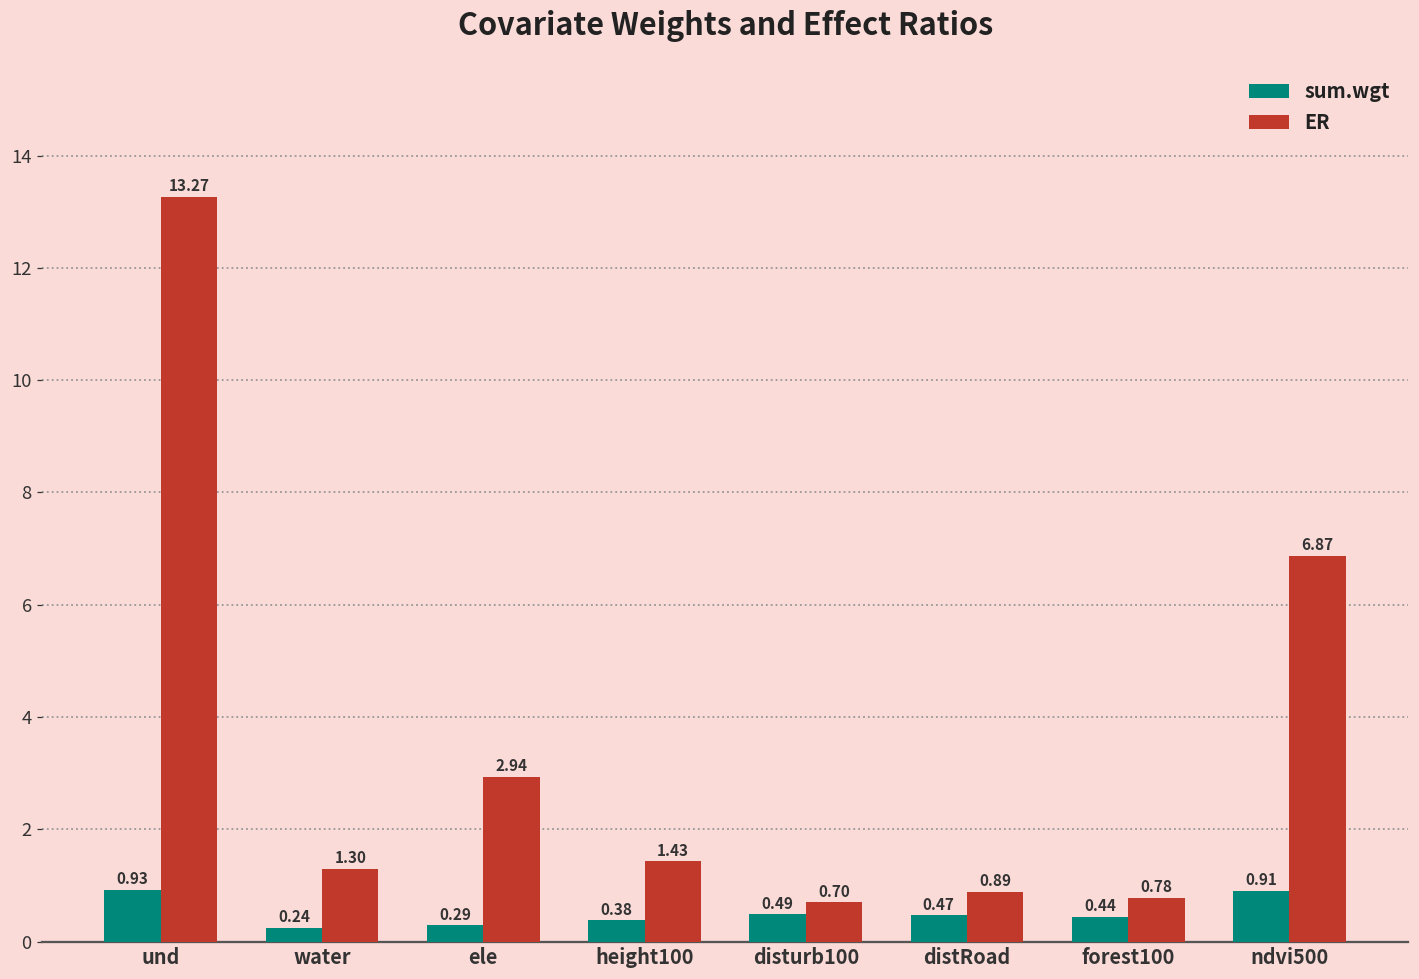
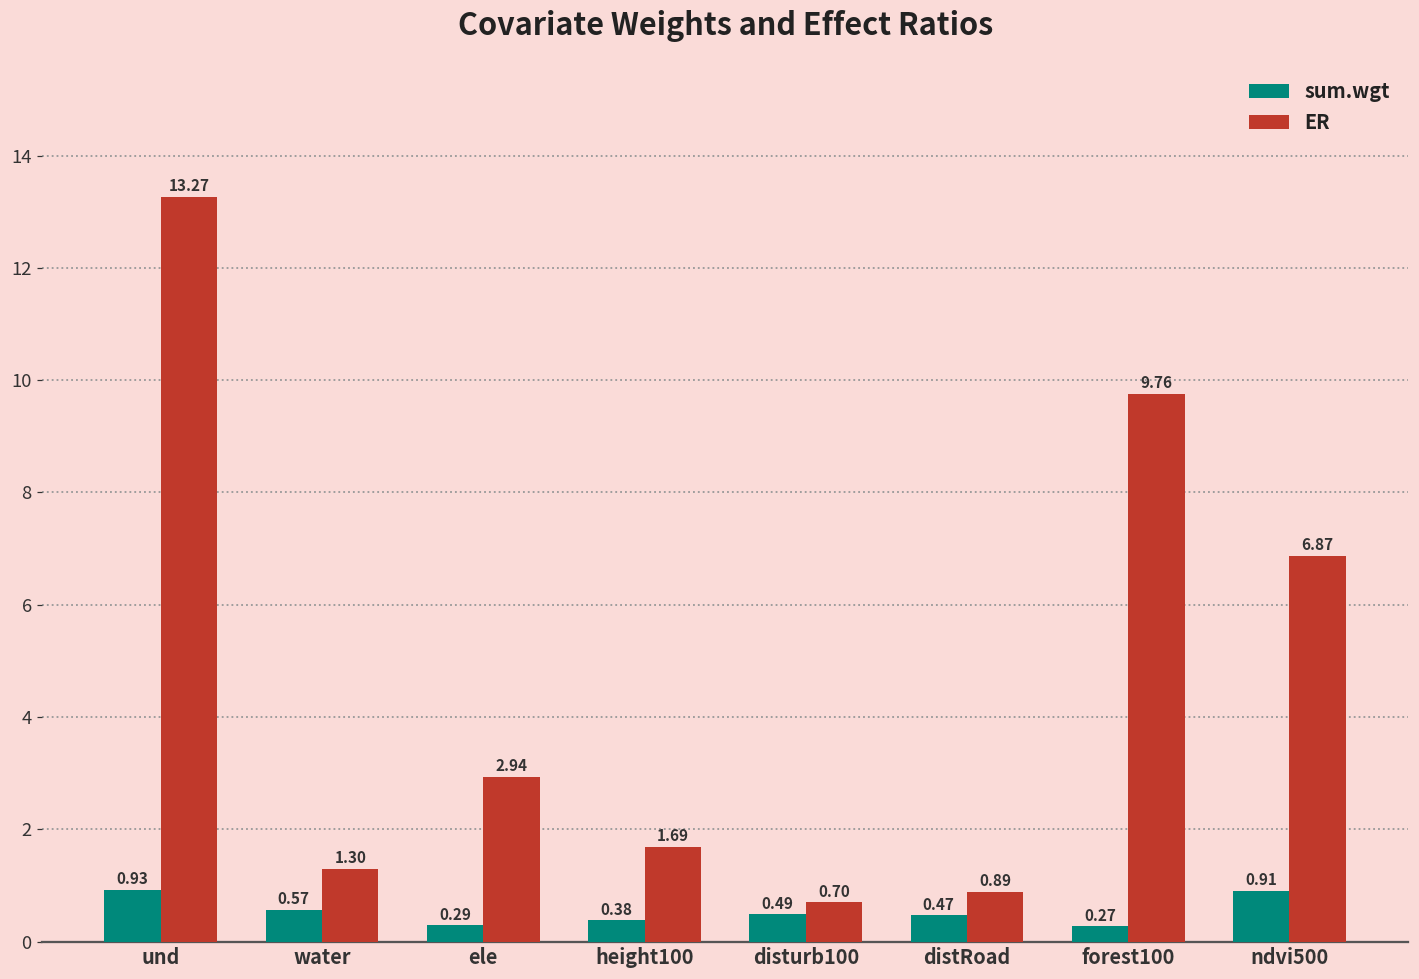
  {
    "sum.wgt": {
      "und": 0.93,
-     "water": 0.24,
+     "water": 0.57,
      "ele": 0.29,
      "height100": 0.38,
      "disturb100": 0.49,
      "distRoad": 0.47,
-     "forest100": 0.44,
+     "forest100": 0.27,
      "ndvi500": 0.91
    },
    "ER": {
      "und": 13.27,
      "water": 1.30,
      "ele": 2.94,
-     "height100": 1.43,
+     "height100": 1.69,
      "disturb100": 0.70,
      "distRoad": 0.89,
-     "forest100": 0.78,
+     "forest100": 9.76,
      "ndvi500": 6.87
    }
  }
